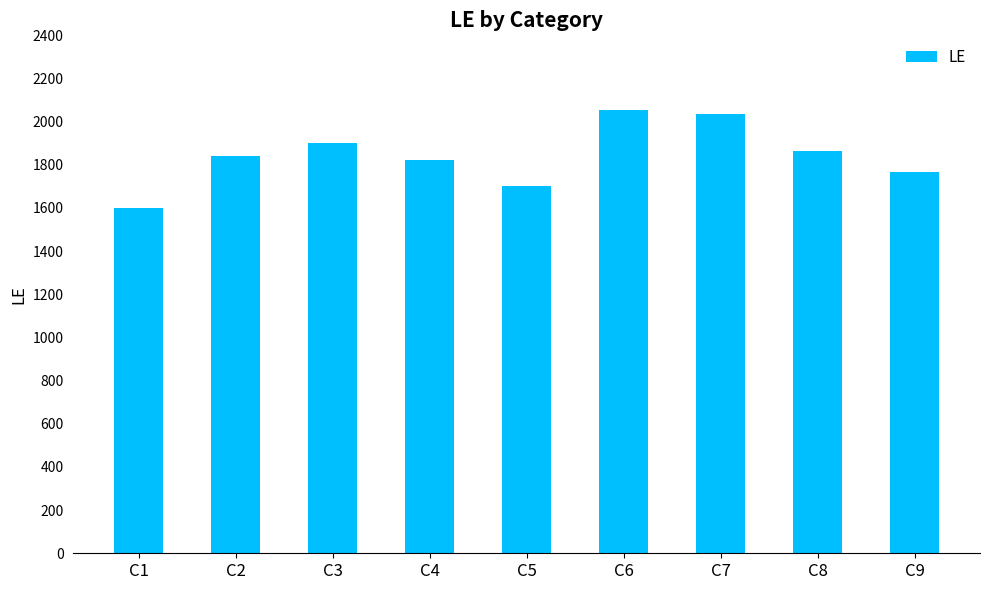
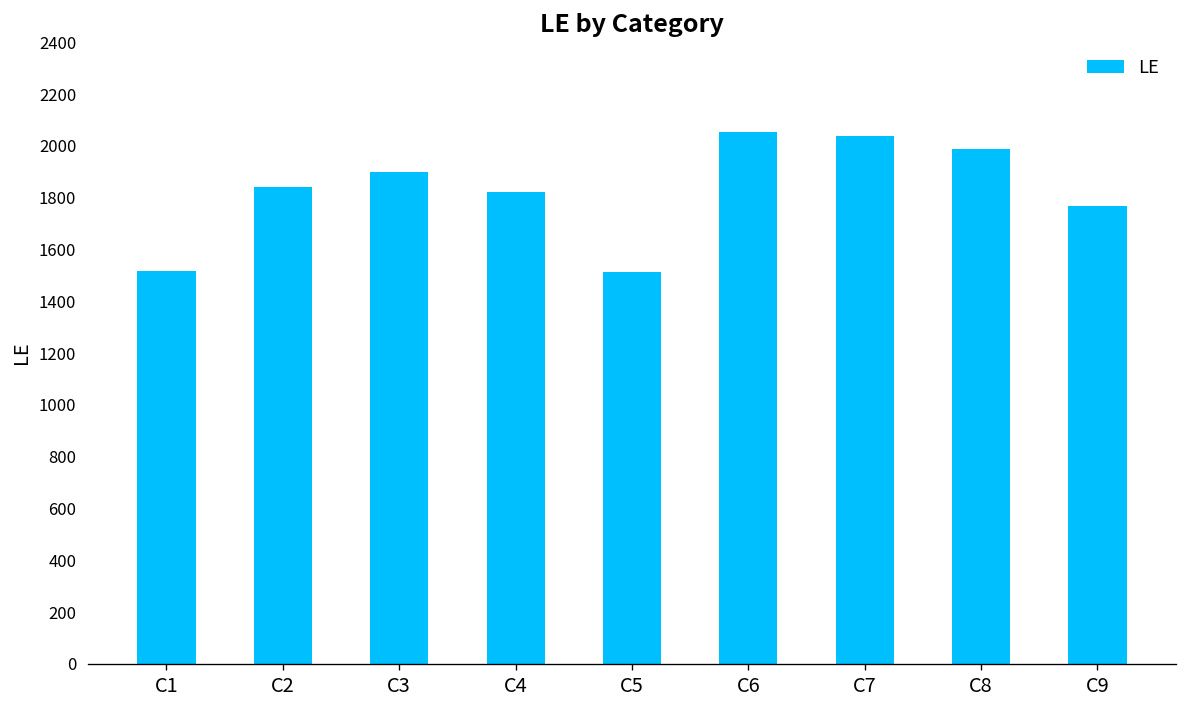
  {
-   "C1": 1600,
+   "C1": 1520,
    "C2": 1840,
    "C3": 1900,
    "C4": 1820,
-   "C5": 1700,
+   "C5": 1520,
    "C6": 2060,
    "C7": 2040,
-   "C8": 1870,
+   "C8": 1990,
    "C9": 1770
  }
